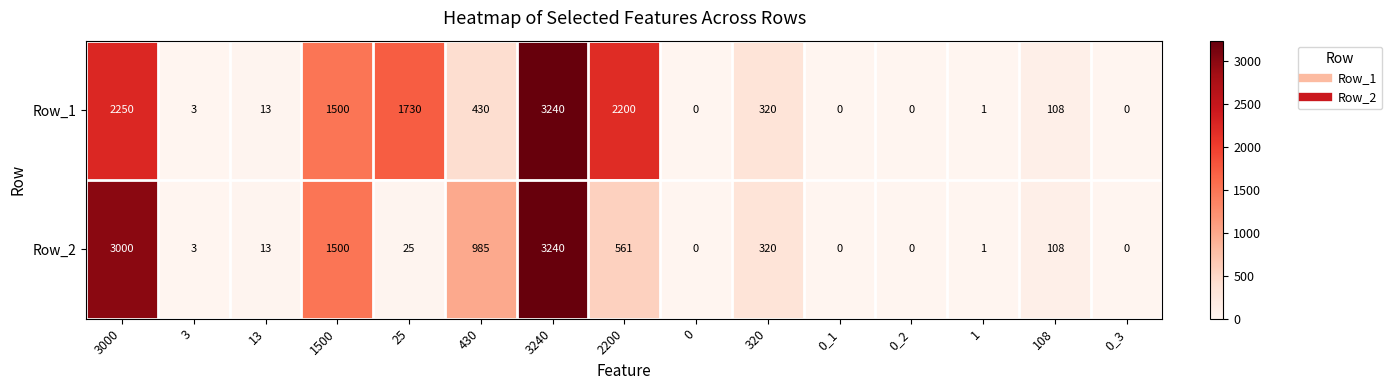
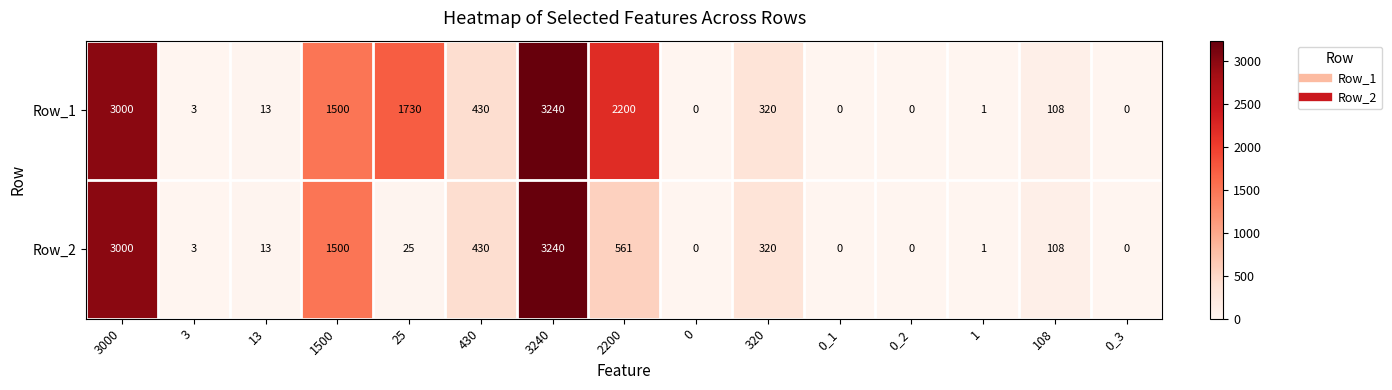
  {
    "Row_1": {
-     "3000": 2250,
+     "3000": 3000,
      "3": 3,
      "13": 13,
      "1500": 1500,
      "25": 1730,
      "430": 430,
      "3240": 3240,
      "2200": 2200,
      "0": 0,
      "320": 320,
      "0_1": 0,
      "0_2": 0,
      "1": 1,
      "108": 108,
      "0_3": 0
    },
    "Row_2": {
      "3000": 3000,
      "3": 3,
      "13": 13,
      "1500": 1500,
      "25": 25,
-     "430": 985,
+     "430": 430,
      "3240": 3240,
      "2200": 561,
      "0": 0,
      "320": 320,
      "0_1": 0,
      "0_2": 0,
      "1": 1,
      "108": 108,
      "0_3": 0
    }
  }
